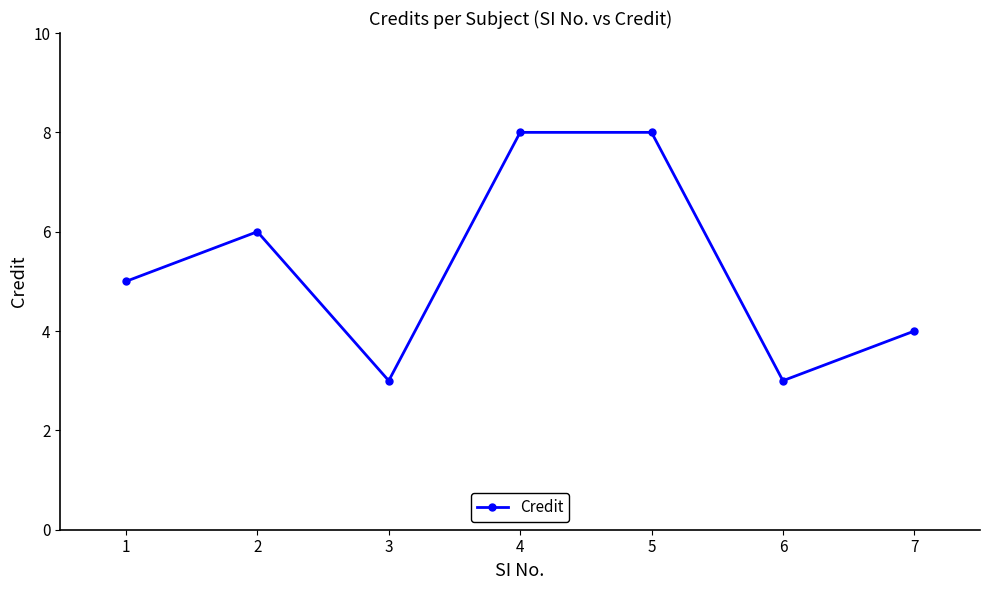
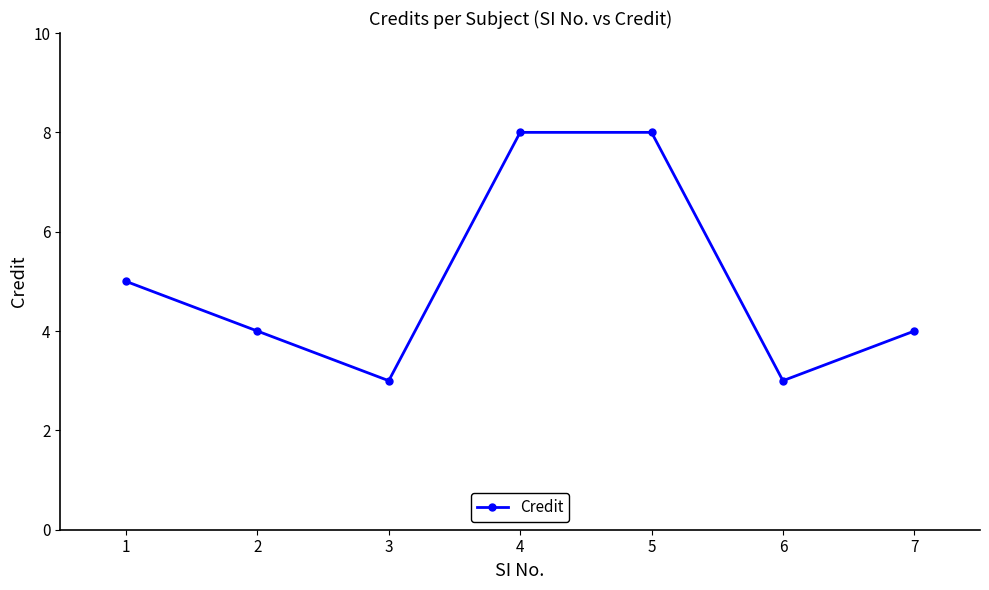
  {
    "1": 5,
-   "2": 6,
+   "2": 4,
    "3": 3,
    "4": 8,
    "5": 8,
    "6": 3,
    "7": 4
  }
